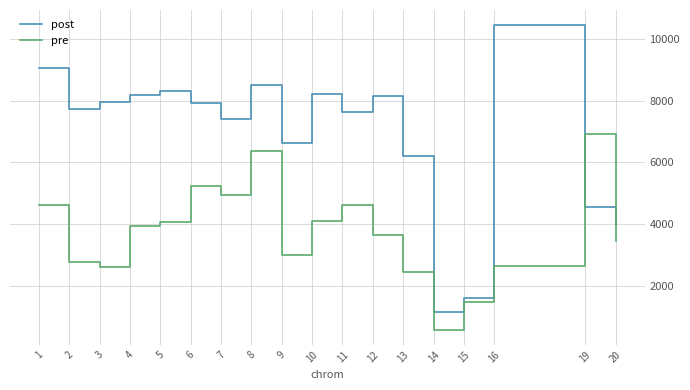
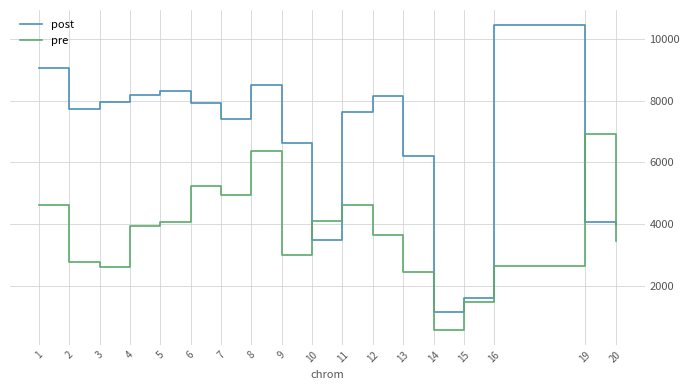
  {
    "post": {
      "1": 9100,
      "2": 7700,
      "3": 8000,
      "4": 8200,
      "5": 8300,
      "6": 7900,
      "7": 7400,
      "8": 8500,
      "9": 6600,
-     "10": 8200,
+     "10": 3500,
      "11": 7600,
      "12": 8200,
      "13": 6200,
      "14": 1100,
      "15": 1600,
      "16": 10400,
-     "19": 4500,
+     "19": 4100,
      "20": 4000
    },
    "pre": {
      "1": 4600,
      "2": 2800,
      "3": 2600,
      "4": 3900,
      "5": 4100,
      "6": 5200,
      "7": 4900,
      "8": 6400,
      "9": 3000,
      "10": 4100,
      "11": 4600,
      "12": 3700,
      "13": 2400,
      "14": 600,
      "15": 1500,
      "16": 2600,
      "19": 6900,
      "20": 3500
    }
  }
